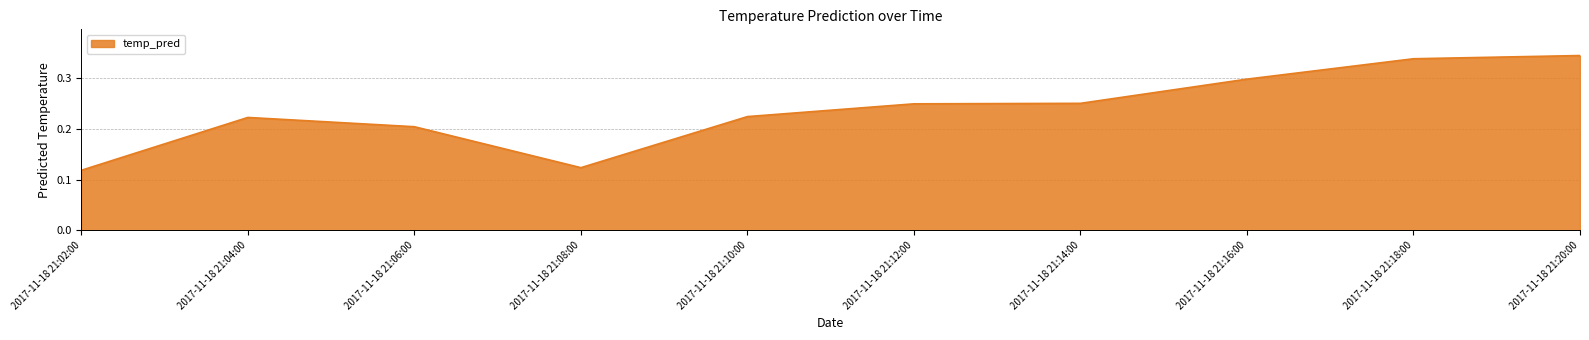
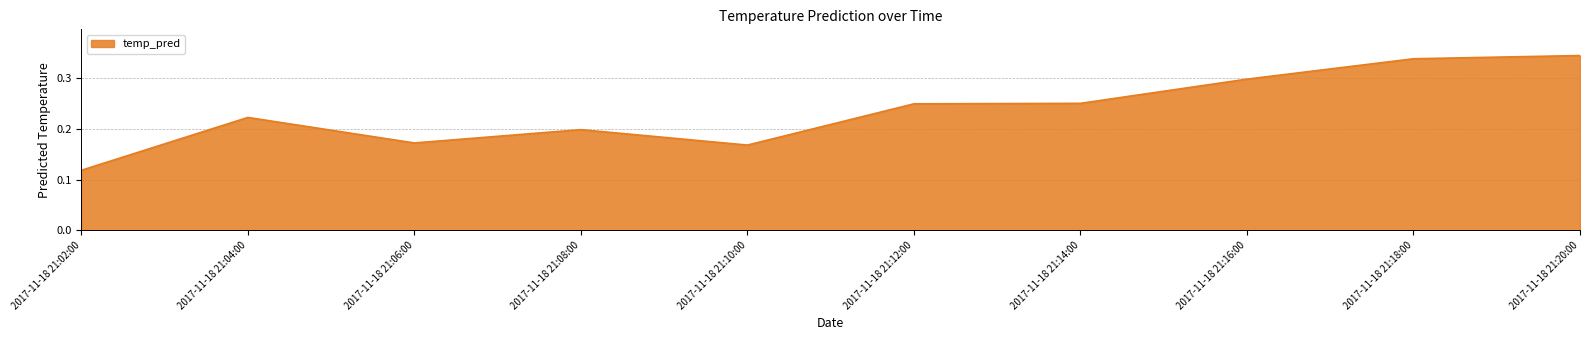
  {
    "2017-11-18 21:02:00": 0.12,
    "2017-11-18 21:04:00": 0.22,
-   "2017-11-18 21:06:00": 0.20,
-   "2017-11-18 21:08:00": 0.12,
-   "2017-11-18 21:10:00": 0.22,
+   "2017-11-18 21:06:00": 0.17,
+   "2017-11-18 21:08:00": 0.20,
+   "2017-11-18 21:10:00": 0.17,
    "2017-11-18 21:12:00": 0.25,
    "2017-11-18 21:14:00": 0.25,
    "2017-11-18 21:16:00": 0.30,
    "2017-11-18 21:18:00": 0.34,
    "2017-11-18 21:20:00": 0.34
  }
